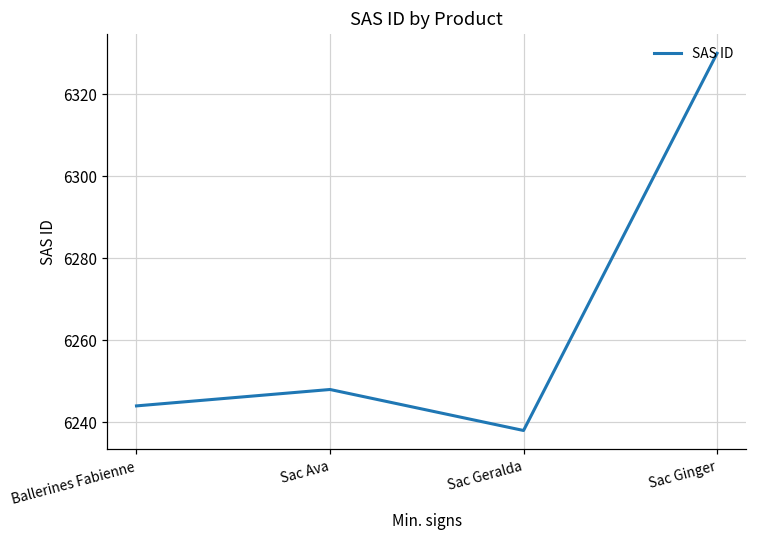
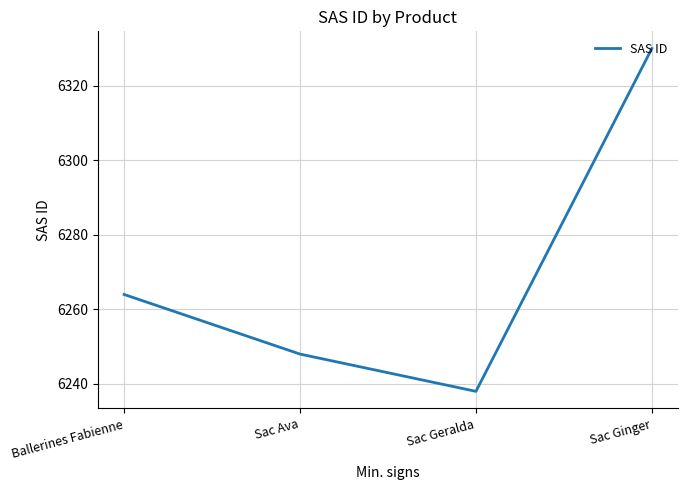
  {
-   "Ballerines Fabienne": 6244,
+   "Ballerines Fabienne": 6264,
    "Sac Ava": 6248,
    "Sac Geralda": 6238,
    "Sac Ginger": 6330
  }
